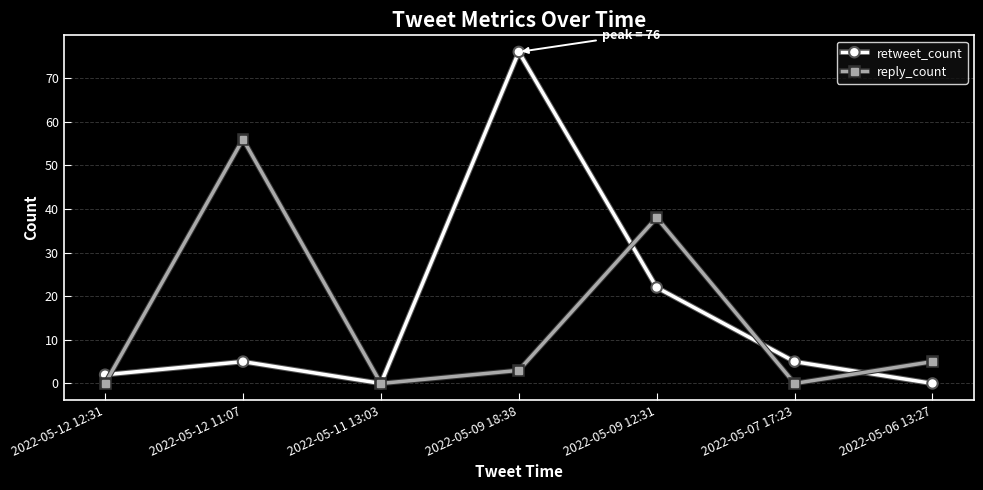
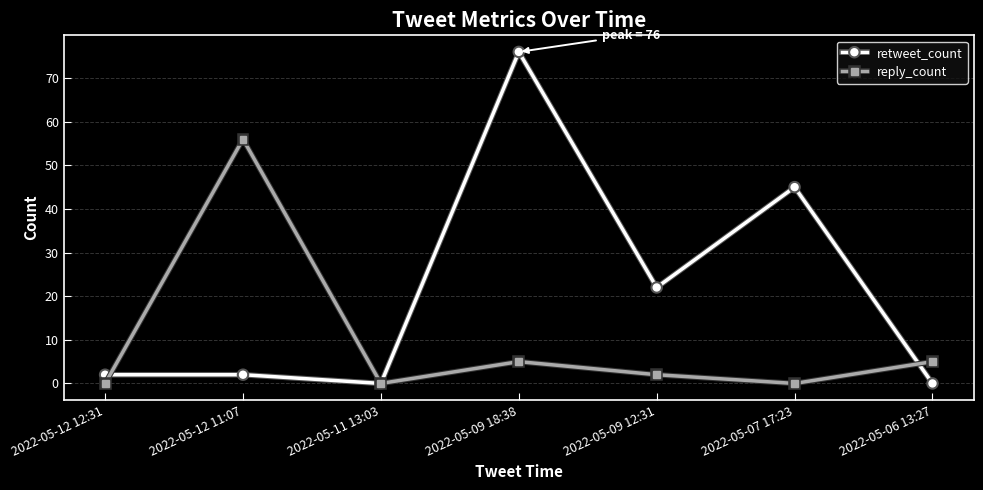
  {
    "retweet_count": {
      "2022-05-12 12:31": 2,
-     "2022-05-12 11:07": 5,
+     "2022-05-12 11:07": 2,
      "2022-05-09 12:31": 22,
-     "2022-05-07 17:23": 5,
+     "2022-05-07 17:23": 45,
      "2022-05-06 13:27": 0
    },
    "reply_count": {
      "2022-05-12 12:31": 0,
      "2022-05-12 11:07": 56,
-     "2022-05-09 18:38": 3,
-     "2022-05-09 12:31": 38,
+     "2022-05-09 18:38": 5,
+     "2022-05-09 12:31": 2,
      "2022-05-07 17:23": 0,
      "2022-05-06 13:27": 5
    }
  }
